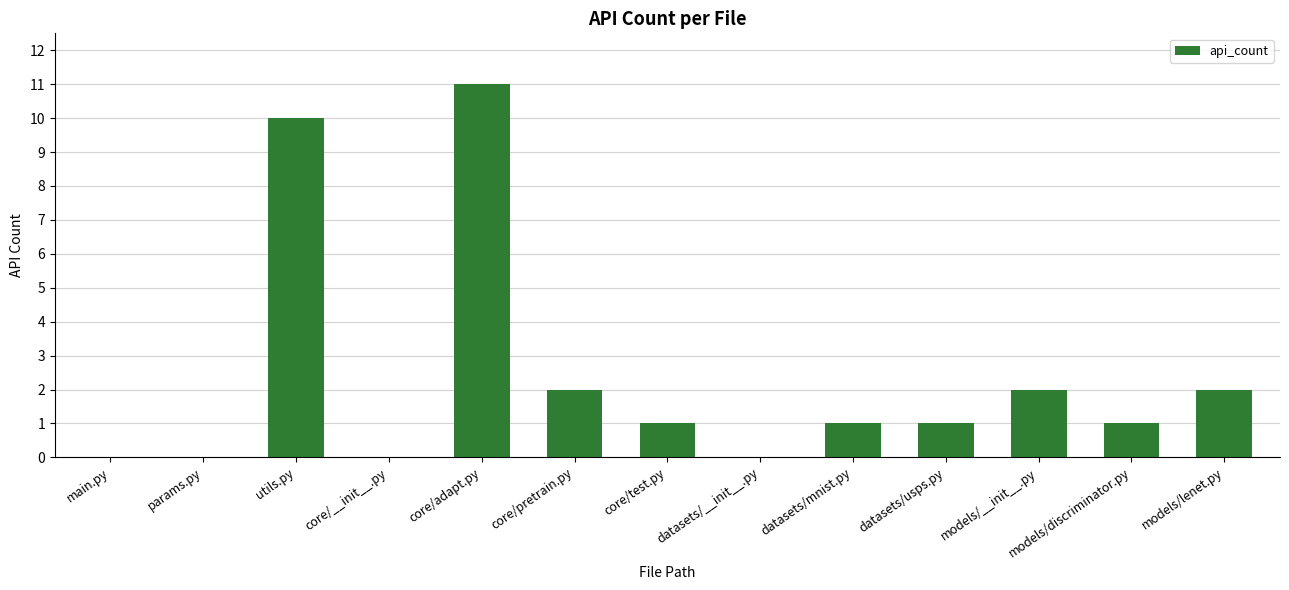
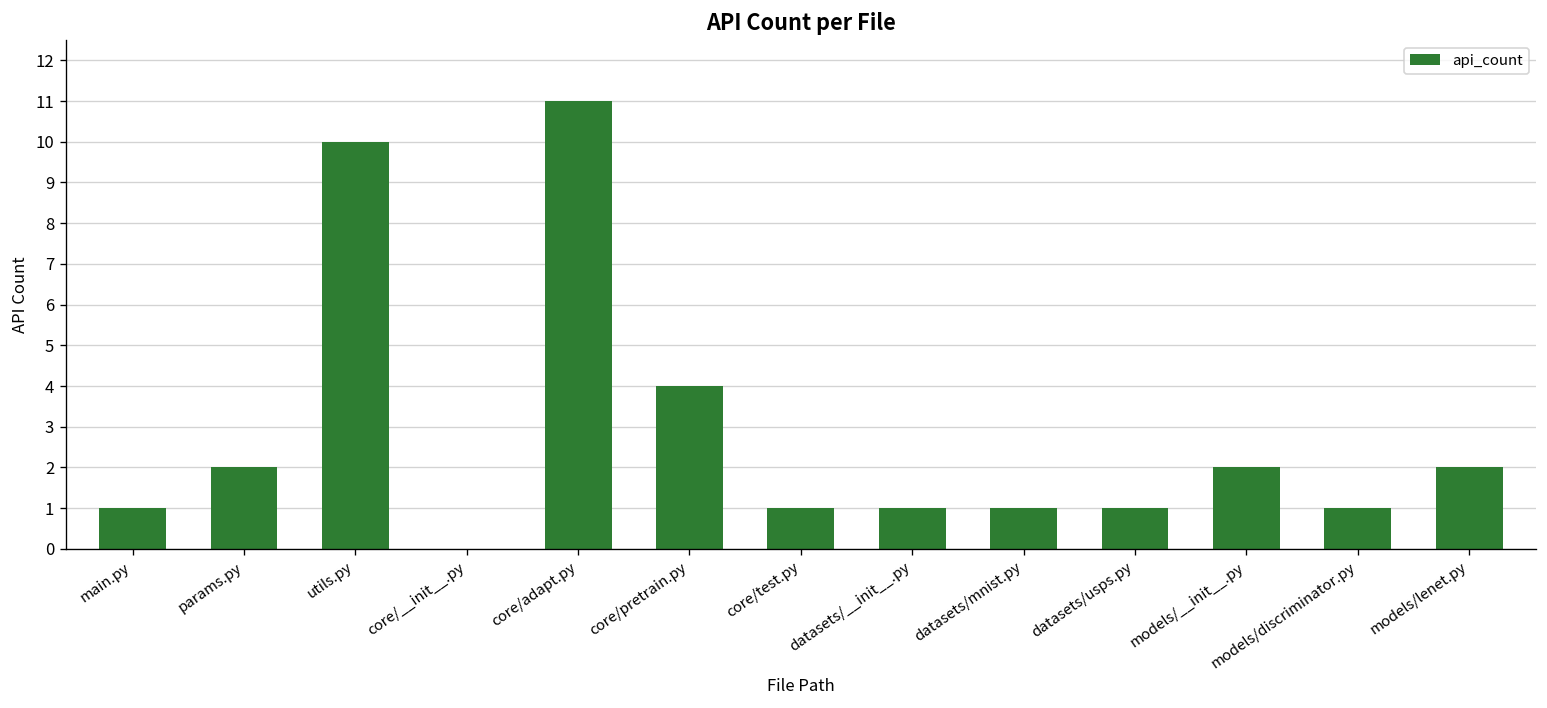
  {
-   "main.py": 0,
-   "params.py": 0,
+   "main.py": 1,
+   "params.py": 2,
    "utils.py": 10,
    "core/__init__.py": 0,
    "core/adapt.py": 11,
-   "core/pretrain.py": 2,
+   "core/pretrain.py": 4,
    "core/test.py": 1,
-   "datasets/__init__.py": 0,
+   "datasets/__init__.py": 1,
    "datasets/mnist.py": 1,
    "datasets/usps.py": 1,
    "models/__init__.py": 2,
    "models/discriminator.py": 1,
    "models/lenet.py": 2
  }
